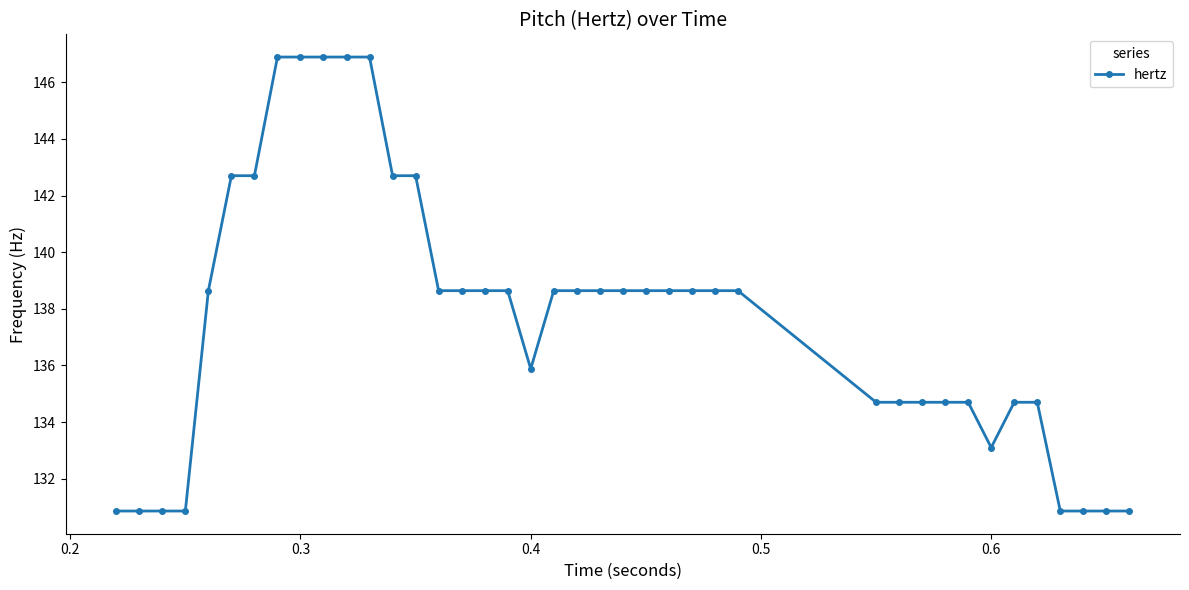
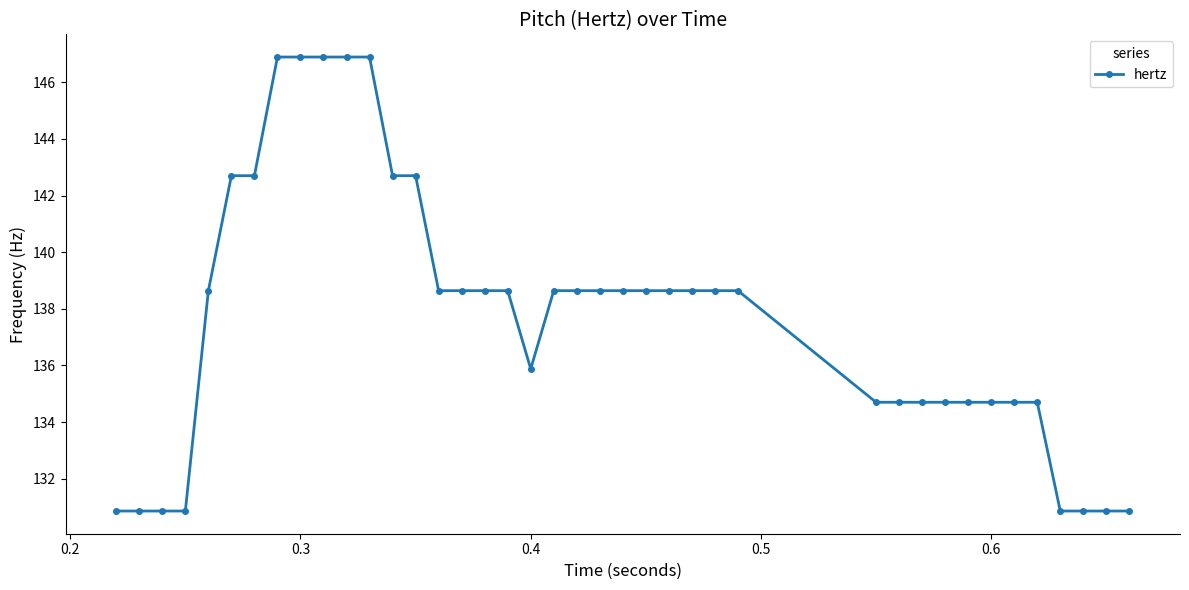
  {
    "0.3": 146.9,
    "0.4": 135.9,
-   "0.6": 133.1
+   "0.6": 134.7
  }
